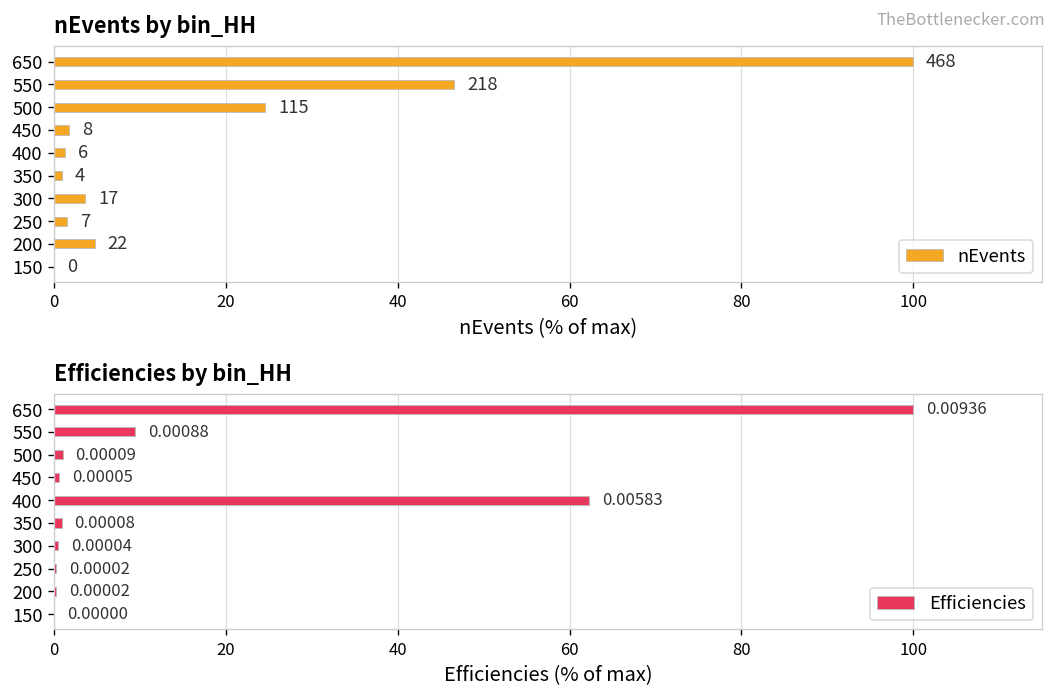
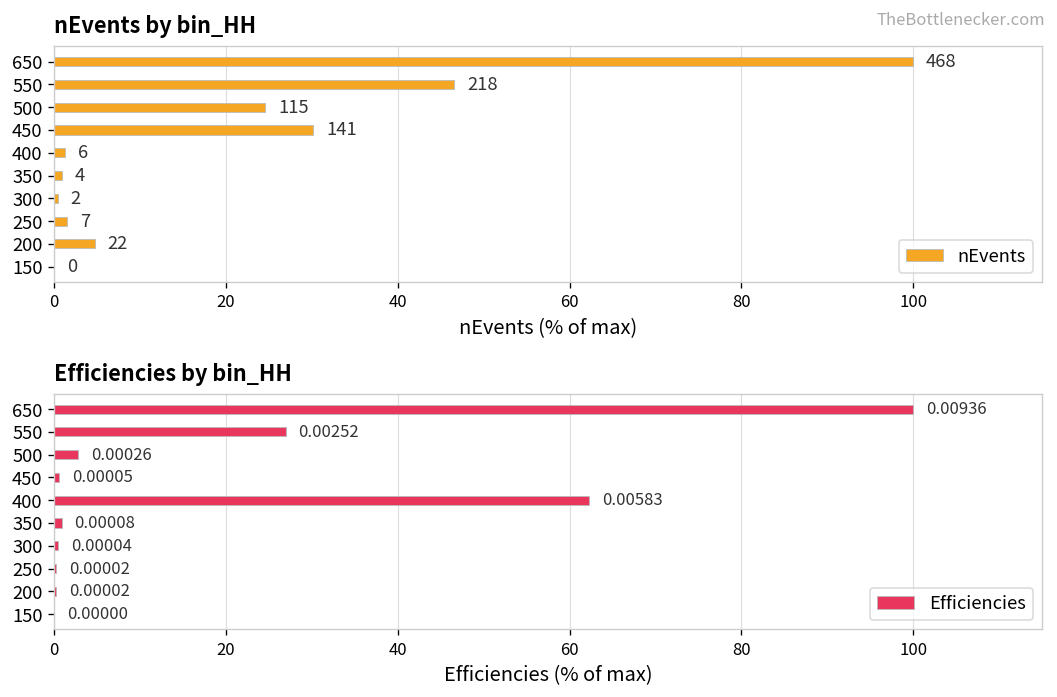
  {
    "nEvents by bin_HH": {
-     "450": 8,
-     "300": 17,
+     "450": 141,
+     "300": 2,
      "150": 0
    },
    "Efficiencies by bin_HH": {
-     "550": 0.00088,
-     "500": 0.00009,
+     "550": 0.00252,
+     "500": 0.00026,
      "150": 0.00000
    }
  }
